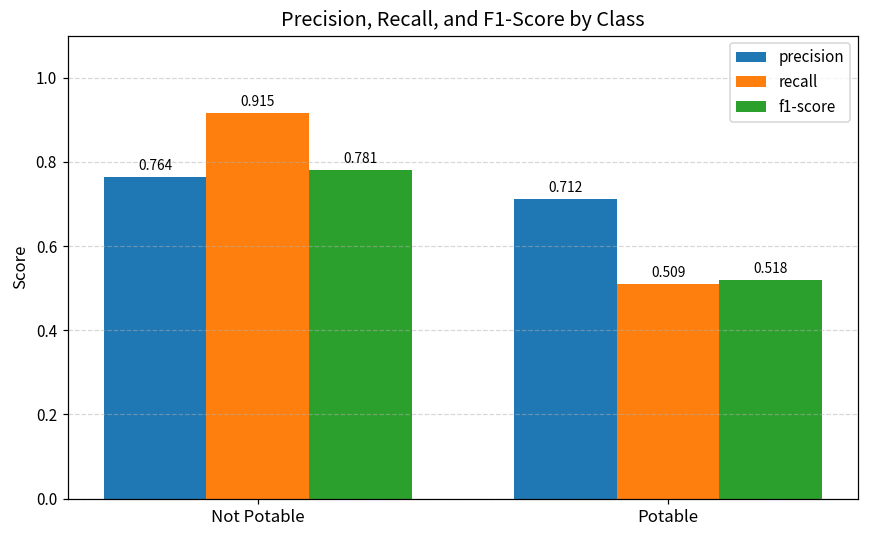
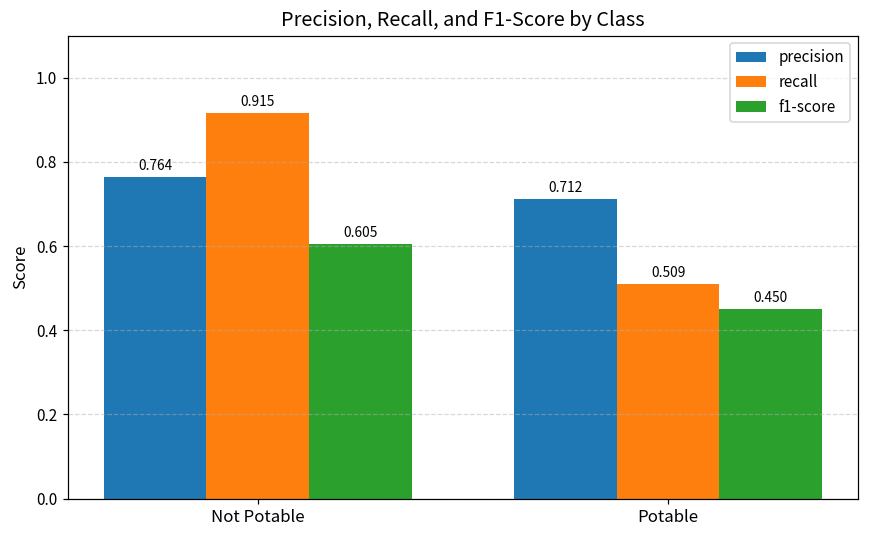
  {
    "precision": {
      "Not Potable": 0.764,
      "Potable": 0.712
    },
    "recall": {
      "Not Potable": 0.915,
      "Potable": 0.509
    },
    "f1-score": {
-     "Not Potable": 0.781,
-     "Potable": 0.518
+     "Not Potable": 0.605,
+     "Potable": 0.450
    }
  }
